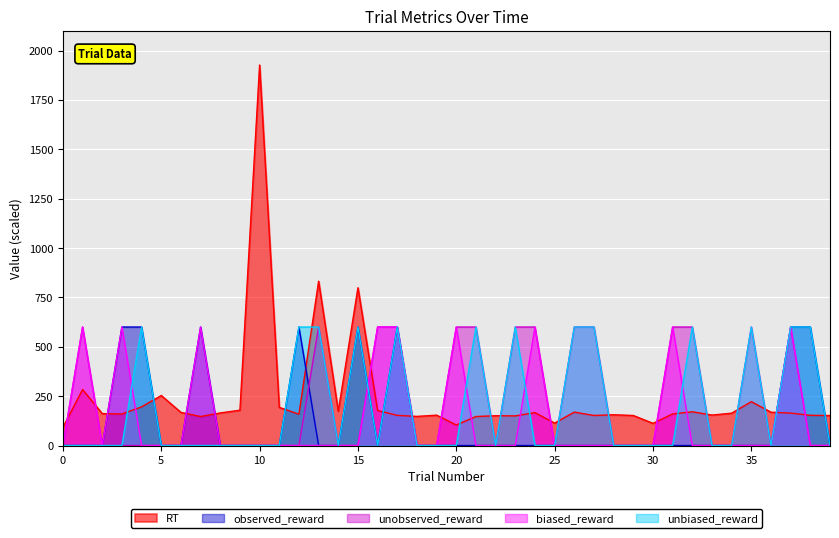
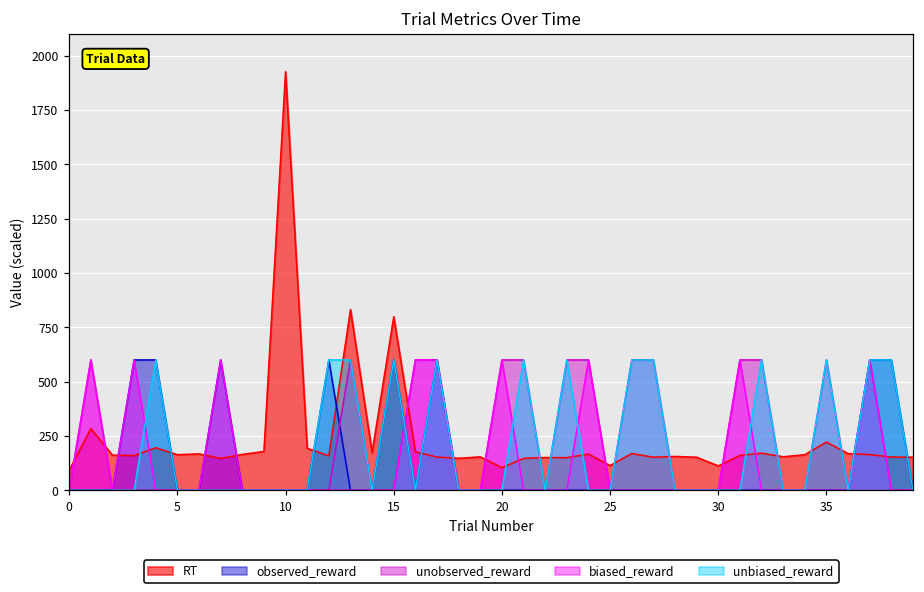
  {
    "RT": {
      "0": 90,
-     "5": 250,
+     "5": 160,
      "10": 1930,
      "15": 800,
      "20": 100,
      "25": 110,
      "30": 110,
      "35": 220
    }
  }
